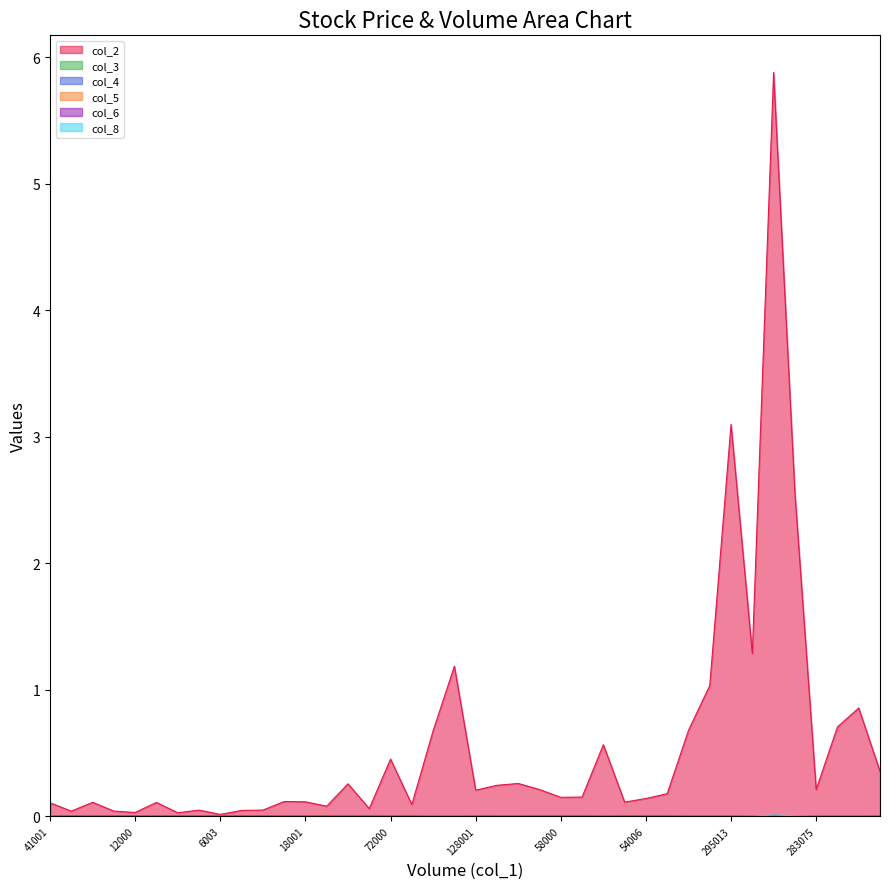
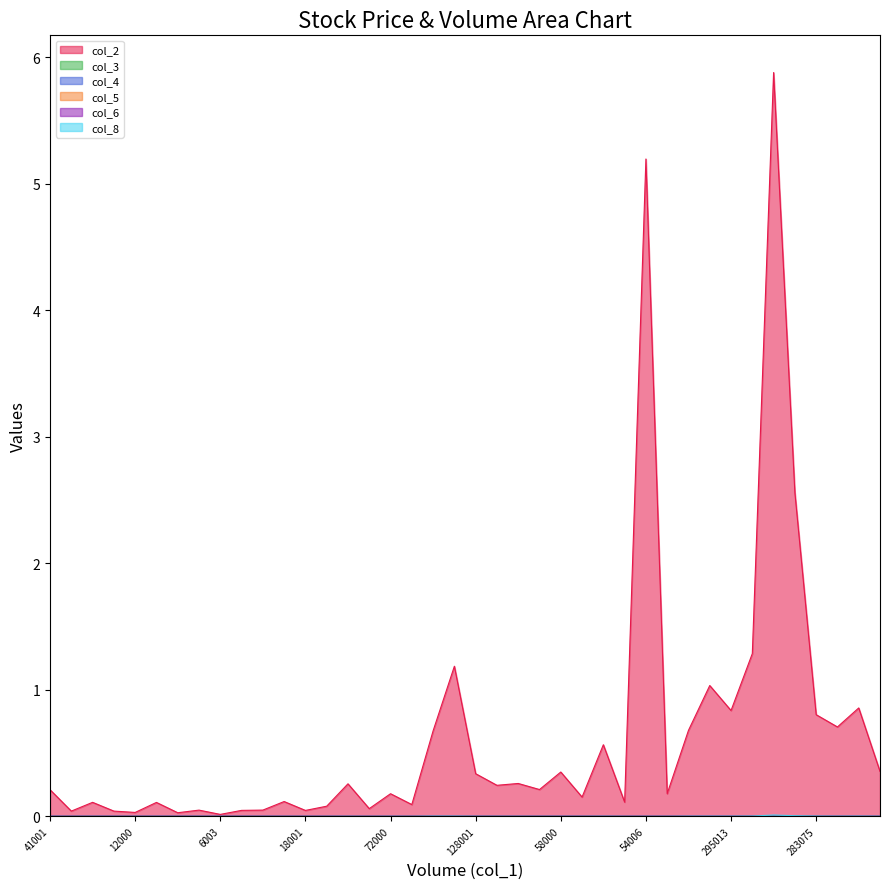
  {
    "col_2": {
-     "41001": 0.11,
+     "41001": 0.21,
      "12000": 0.03,
-     "18001": 0.12,
-     "72000": 0.45,
-     "128001": 0.21,
-     "58000": 0.15,
-     "54006": 0.14,
-     "295013": 3.10,
-     "283075": 0.21
+     "18001": 0.05,
+     "72000": 0.18,
+     "128001": 0.34,
+     "58000": 0.35,
+     "54006": 5.20,
+     "295013": 0.84,
+     "283075": 0.80
    }
  }
